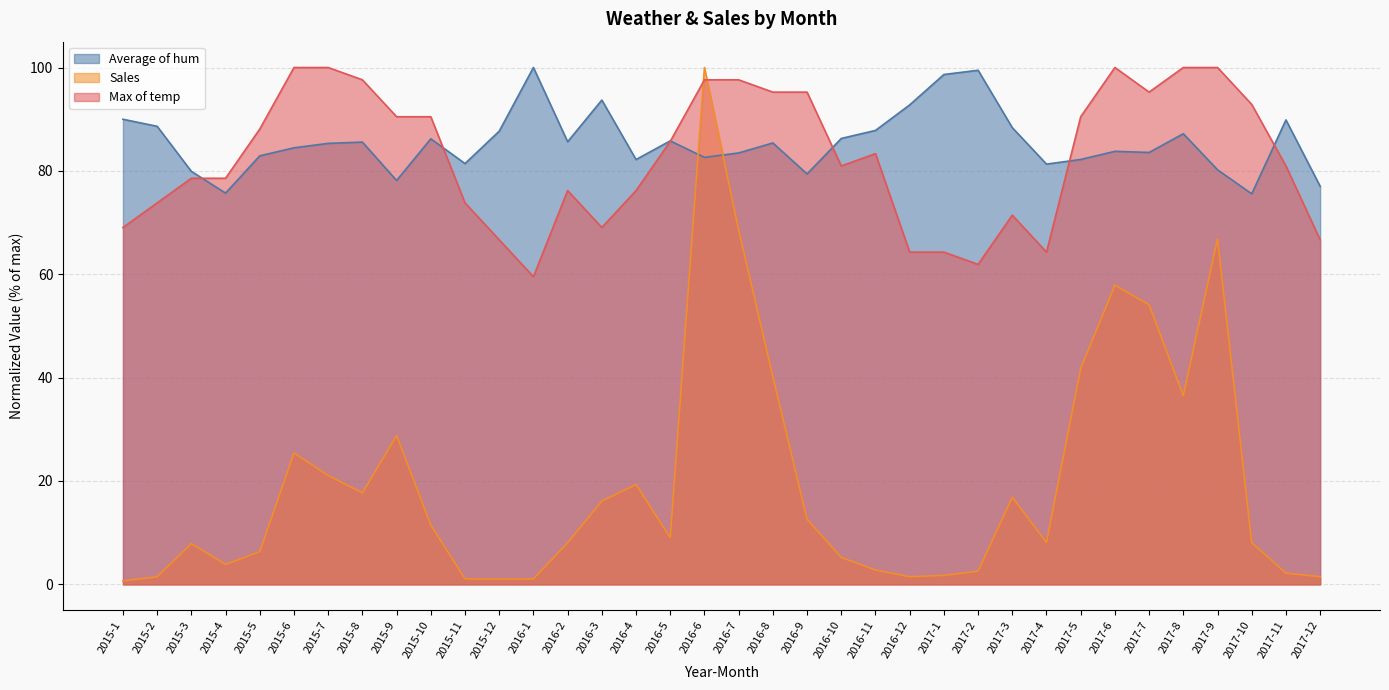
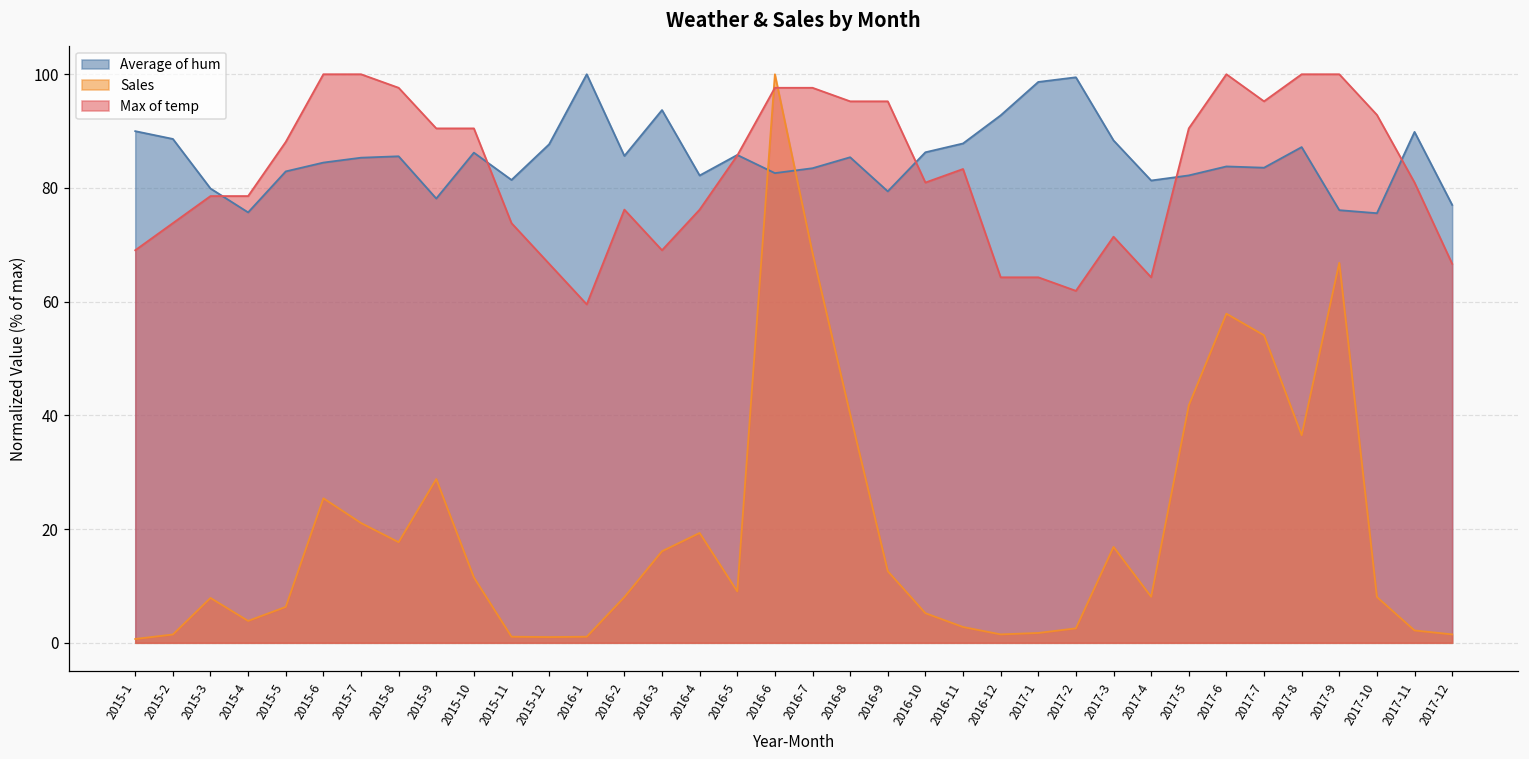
  {
    "Average of hum": {
      "2015-1": 90,
      "2015-2": 89,
      "2015-3": 80,
      "2015-4": 76,
      "2015-5": 83,
      "2015-6": 84,
      "2015-7": 85,
      "2015-8": 86,
      "2015-9": 78,
      "2015-10": 86,
      "2015-11": 81,
      "2015-12": 88,
      "2016-1": 100,
      "2016-2": 86,
      "2016-3": 94,
      "2016-4": 82,
      "2016-6": 83,
      "2016-7": 83,
      "2016-8": 85,
      "2016-9": 79,
      "2016-10": 86,
      "2016-11": 88,
      "2016-12": 93,
      "2017-1": 99,
      "2017-2": 99,
      "2017-3": 88,
      "2017-4": 81,
      "2017-5": 82,
      "2017-6": 84,
      "2017-7": 84,
      "2017-8": 87,
-     "2017-9": 80,
+     "2017-9": 76,
      "2017-10": 76,
      "2017-11": 90,
      "2017-12": 77
    },
    "Sales": {
      "2015-1": 1,
      "2015-2": 1,
      "2015-3": 8,
      "2015-4": 4,
      "2015-5": 6,
      "2015-6": 25,
      "2015-7": 21,
      "2015-8": 18,
      "2015-9": 29,
      "2015-10": 12,
      "2015-11": 1,
      "2015-12": 1,
      "2016-1": 1,
      "2016-2": 8,
      "2016-3": 16,
      "2016-4": 19,
      "2016-5": 9,
      "2016-6": 100,
      "2016-7": 69,
      "2016-8": 40,
      "2016-9": 13,
      "2016-10": 5,
      "2016-11": 3,
      "2016-12": 1,
      "2017-1": 2,
      "2017-2": 3,
      "2017-3": 17,
      "2017-4": 8,
      "2017-5": 42,
      "2017-6": 58,
      "2017-7": 54,
      "2017-8": 37,
      "2017-9": 67,
      "2017-10": 8,
      "2017-11": 2,
      "2017-12": 1
    },
    "Max of temp": {
      "2015-1": 69,
      "2015-2": 74,
      "2015-3": 79,
      "2015-4": 79,
      "2015-5": 88,
      "2015-6": 100,
      "2015-7": 100,
      "2015-8": 98,
      "2015-9": 90,
      "2015-10": 90,
      "2015-11": 74,
      "2015-12": 67,
      "2016-1": 60,
      "2016-2": 76,
      "2016-3": 69,
      "2016-4": 76,
      "2016-6": 98,
      "2016-7": 98,
      "2016-8": 95,
      "2016-9": 95,
      "2016-10": 81,
      "2016-11": 83,
      "2016-12": 64,
      "2017-1": 64,
      "2017-2": 62,
      "2017-3": 71,
      "2017-4": 64,
      "2017-5": 90,
      "2017-6": 100,
      "2017-7": 95,
      "2017-8": 100,
      "2017-9": 100,
      "2017-10": 93,
      "2017-11": 81,
      "2017-12": 67
    }
  }
